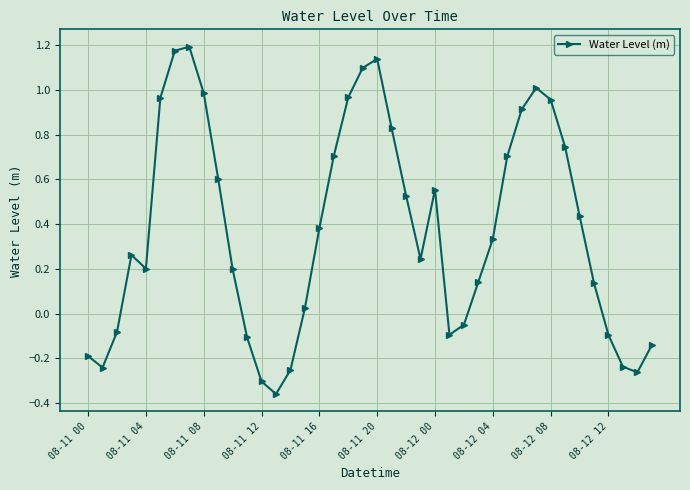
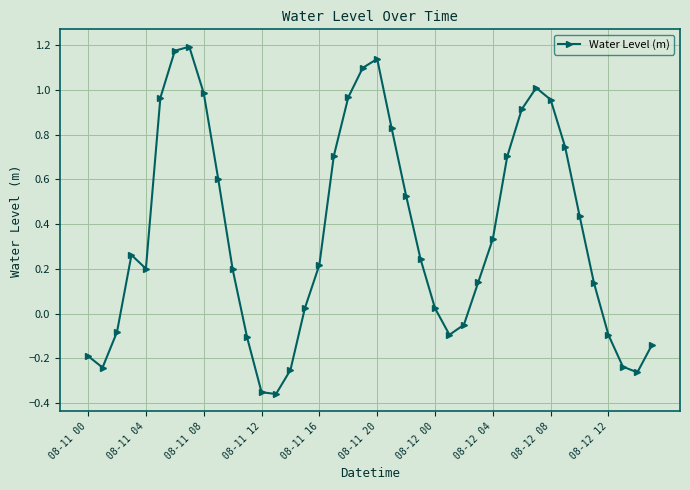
  {
    "08-11 00": -0.19,
    "08-11 04": 0.20,
    "08-11 08": 0.99,
-   "08-11 12": -0.30,
-   "08-11 16": 0.38,
+   "08-11 12": -0.35,
+   "08-11 16": 0.22,
    "08-11 20": 1.14,
-   "08-12 00": 0.55,
+   "08-12 00": 0.02,
    "08-12 04": 0.33,
    "08-12 08": 0.96,
    "08-12 12": -0.10
  }
